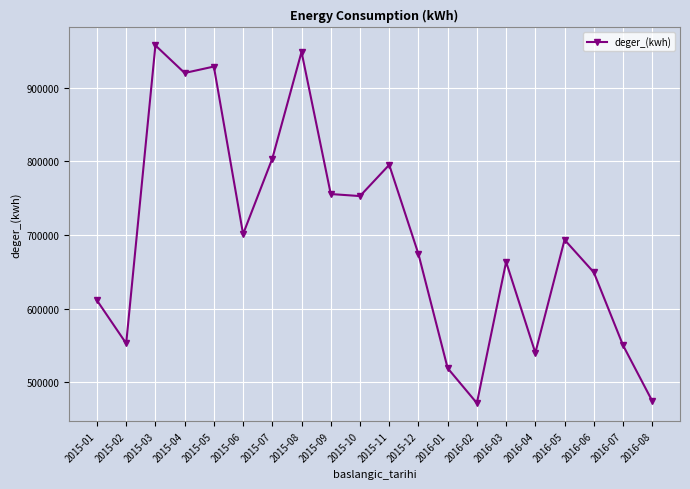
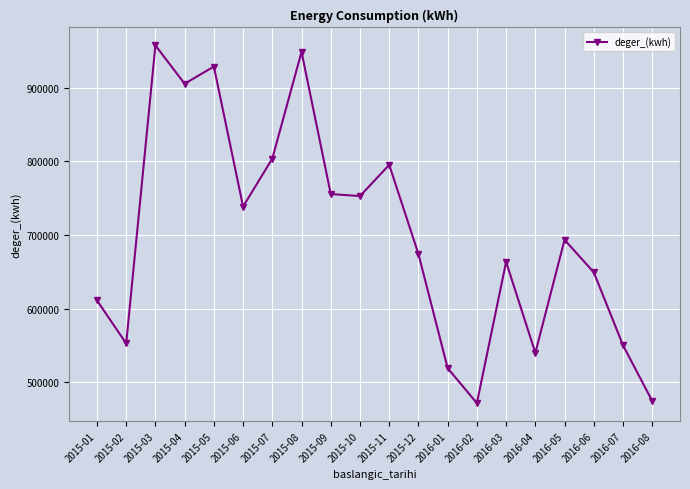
  {
    "2015-01": 610000,
    "2015-02": 550000,
    "2015-03": 960000,
-   "2015-04": 920000,
+   "2015-04": 910000,
    "2015-05": 930000,
-   "2015-06": 700000,
+   "2015-06": 740000,
    "2015-07": 800000,
    "2015-08": 950000,
    "2015-09": 760000,
    "2015-10": 750000,
    "2015-11": 800000,
    "2015-12": 670000,
    "2016-01": 520000,
    "2016-02": 470000,
    "2016-03": 660000,
    "2016-04": 540000,
    "2016-05": 690000,
    "2016-06": 650000,
    "2016-07": 550000,
    "2016-08": 470000
  }
